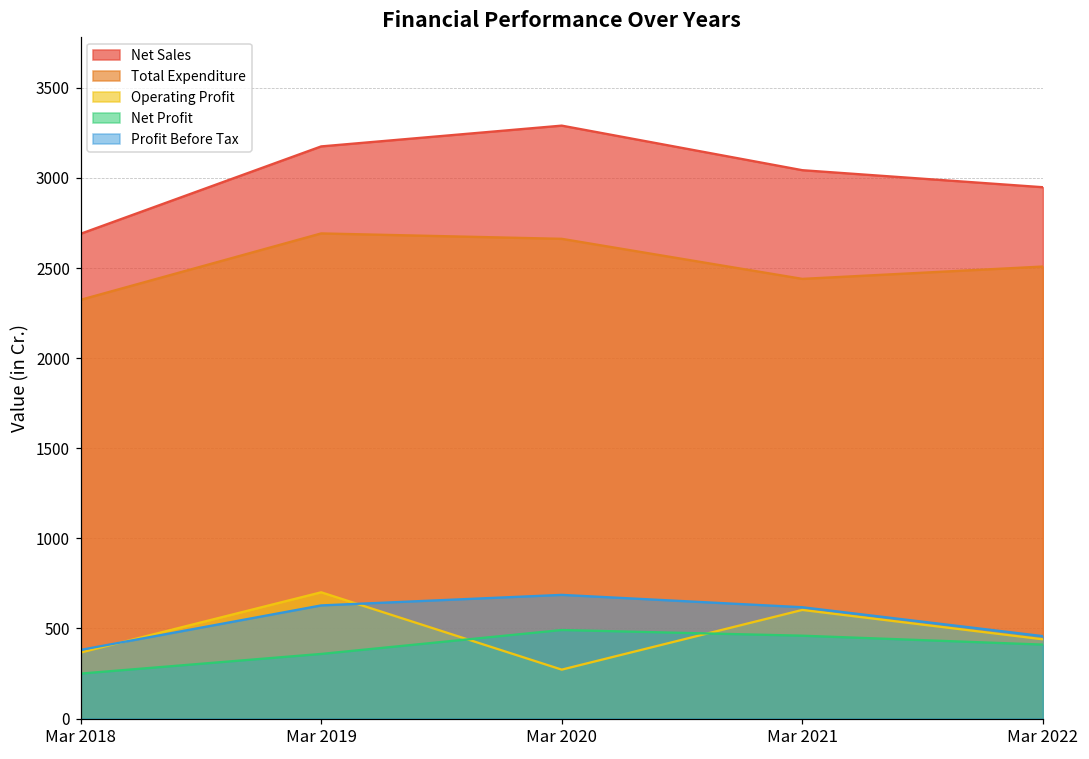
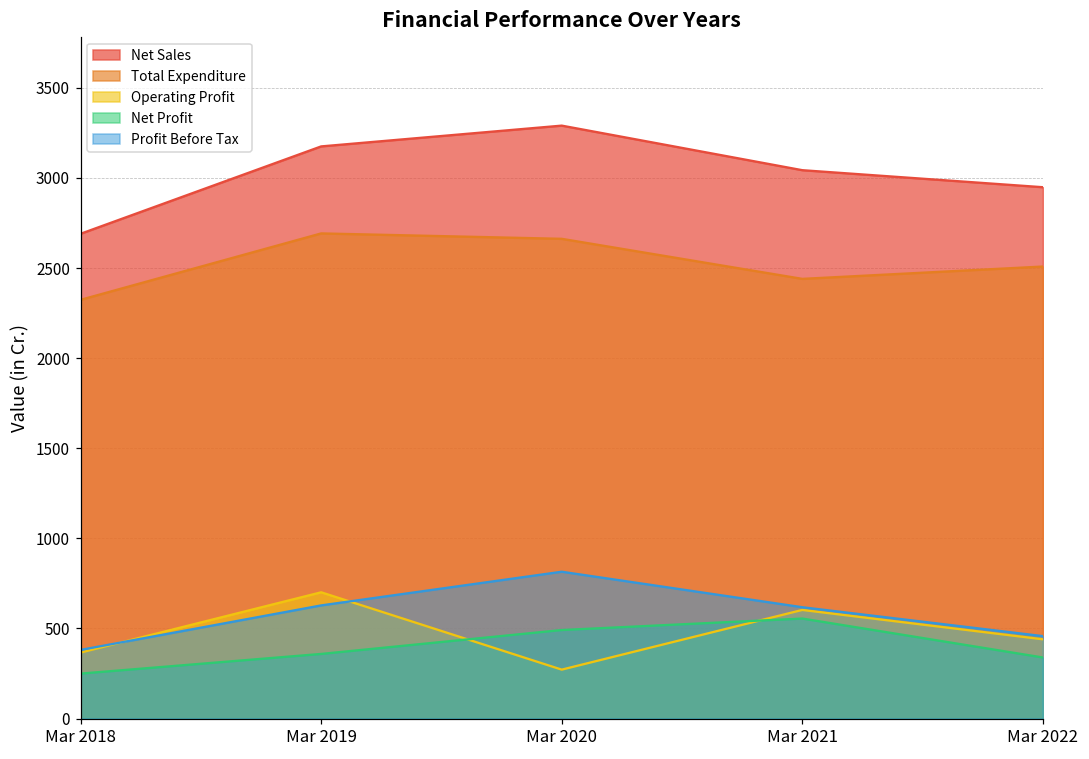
  {
    "Operating Profit": {
      "Mar 2019": 700,
      "Mar 2020": 270,
      "Mar 2022": 440
    },
    "Net Profit": {
      "Mar 2018": 250,
      "Mar 2019": 360,
      "Mar 2020": 490,
-     "Mar 2021": 460,
-     "Mar 2022": 410
+     "Mar 2021": 560,
+     "Mar 2022": 340
    },
    "Profit Before Tax": {
      "Mar 2019": 630,
-     "Mar 2020": 690,
+     "Mar 2020": 810,
      "Mar 2022": 460
    }
  }
